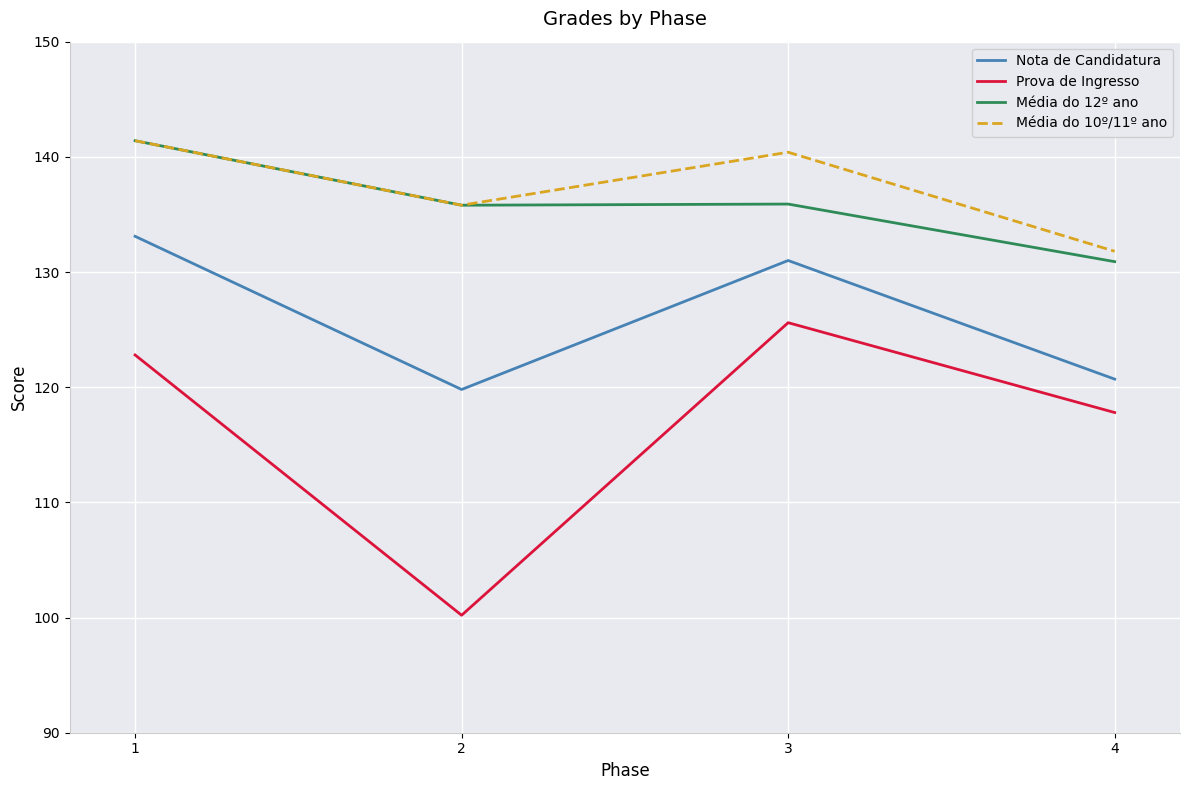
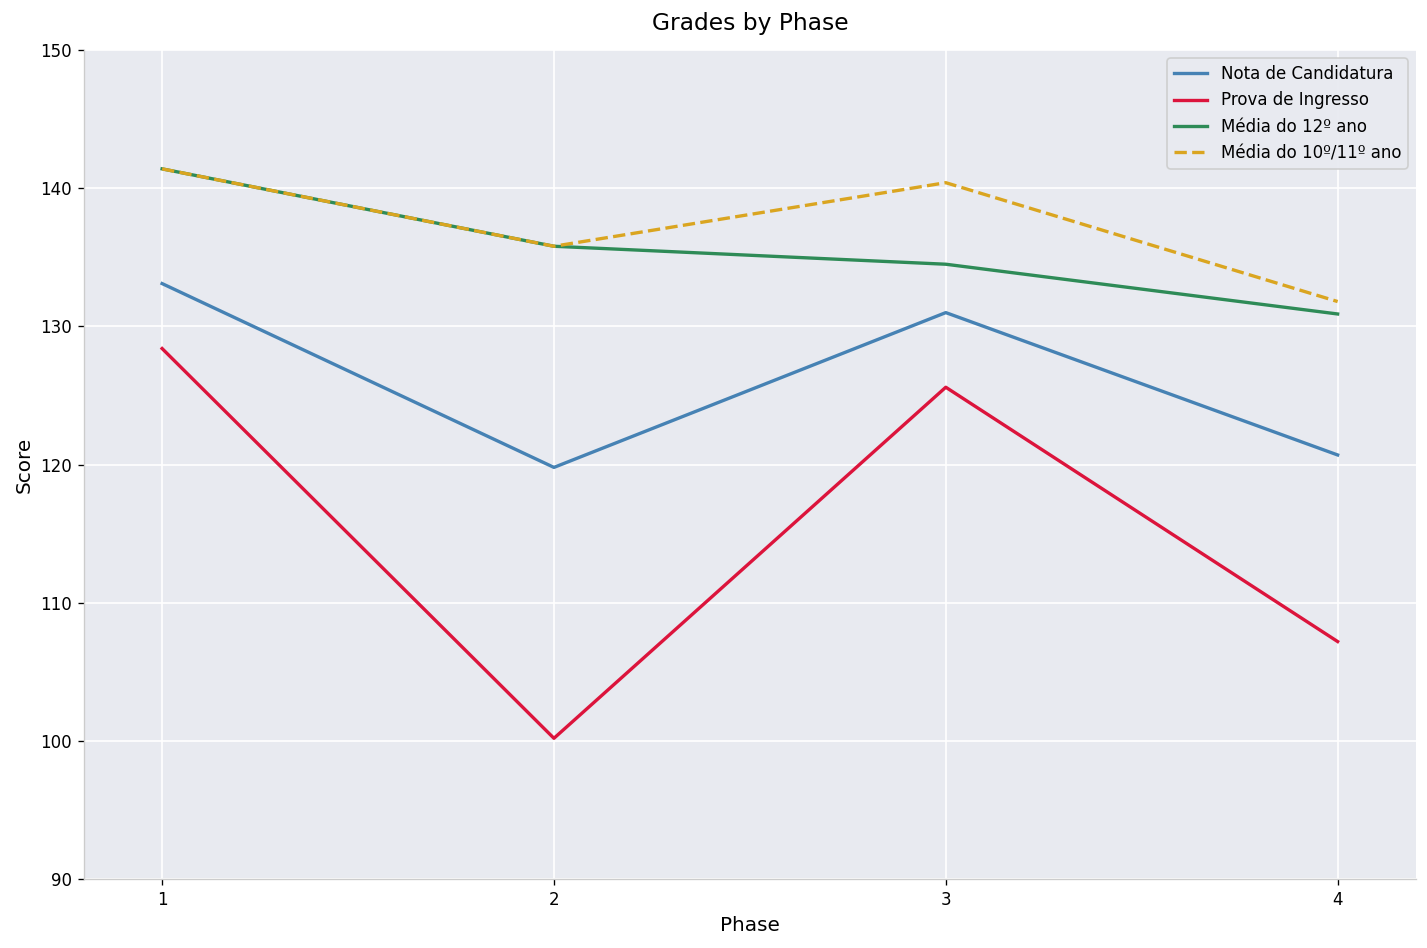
  {
    "Nota de Candidatura": {
      "1": 133.1,
      "2": 119.8,
      "3": 131.0,
      "4": 120.7
    },
    "Prova de Ingresso": {
-     "1": 122.8,
+     "1": 128.4,
      "2": 100.2,
      "3": 125.6,
-     "4": 117.8
+     "4": 107.2
    },
    "Média do 12º ano": {
-     "3": 135.9,
+     "3": 134.5,
      "4": 130.9
    },
    "Média do 10º/11º ano": {
      "3": 140.4,
      "4": 131.8
    }
  }
